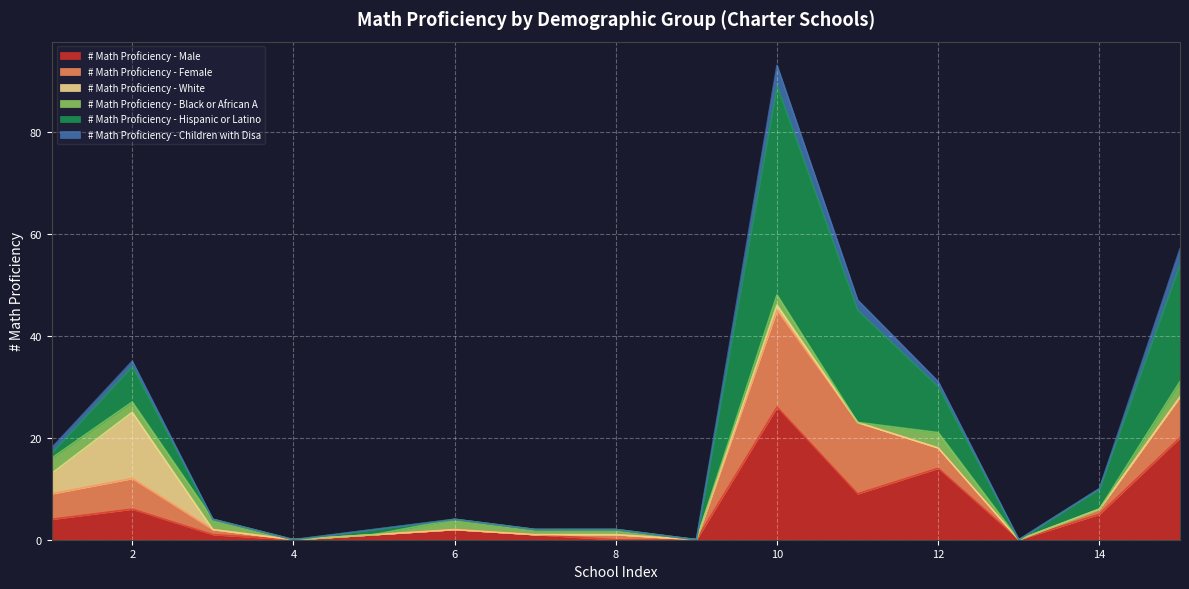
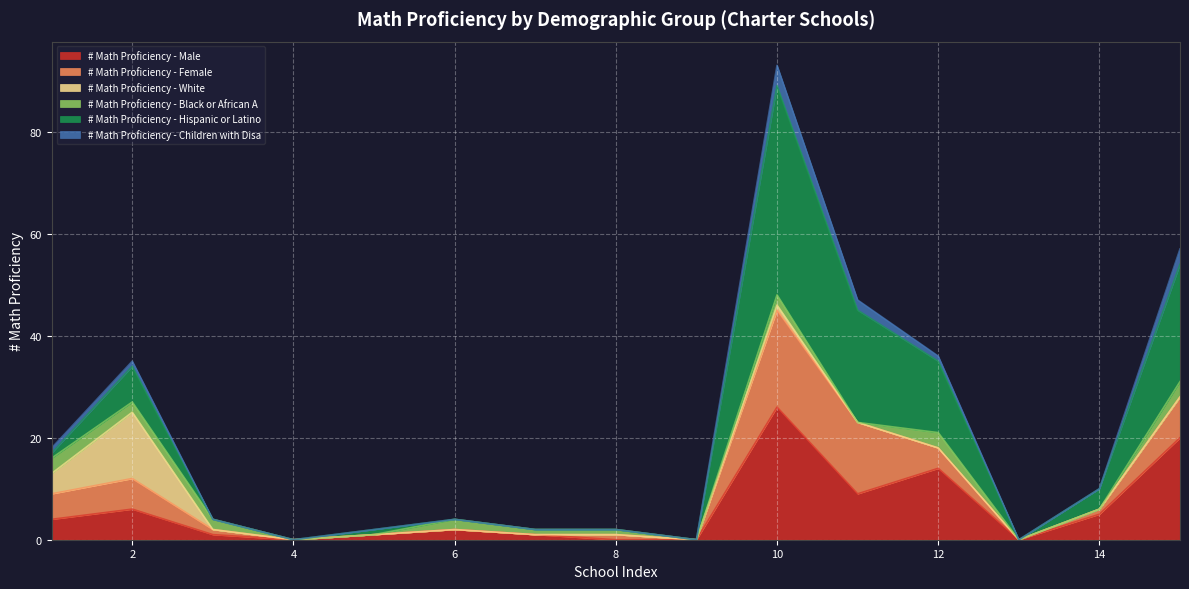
  {
    "# Math Proficiency - Male": {
      "2": 6,
      "8": 0,
      "10": 26,
      "12": 14,
      "14": 5
    },
    "# Math Proficiency - Female": {
      "2": 6,
      "10": 19
    },
    "# Math Proficiency - White": {
      "2": 13,
      "10": 1
    },
    "# Math Proficiency - Black or African A": {
      "2": 2,
      "10": 2,
      "12": 3
    },
    "# Math Proficiency - Hispanic or Latino": {
      "2": 7,
      "10": 41,
-     "12": 9
+     "12": 14
    },
    "# Math Proficiency - Children with Disa": {
      "2": 1,
      "10": 4,
      "12": 1
    }
  }
